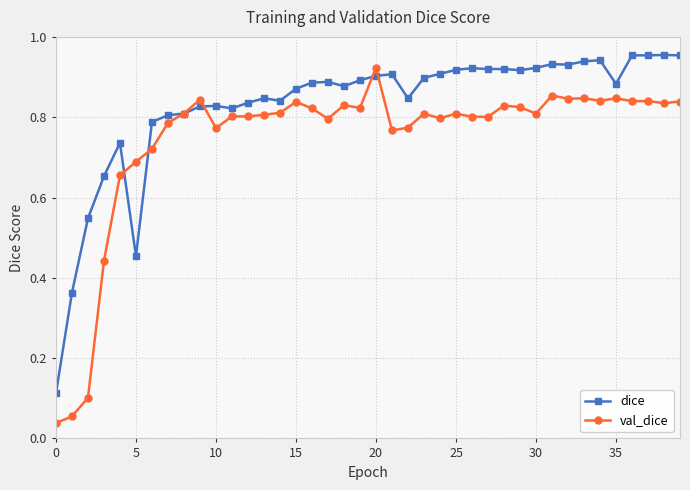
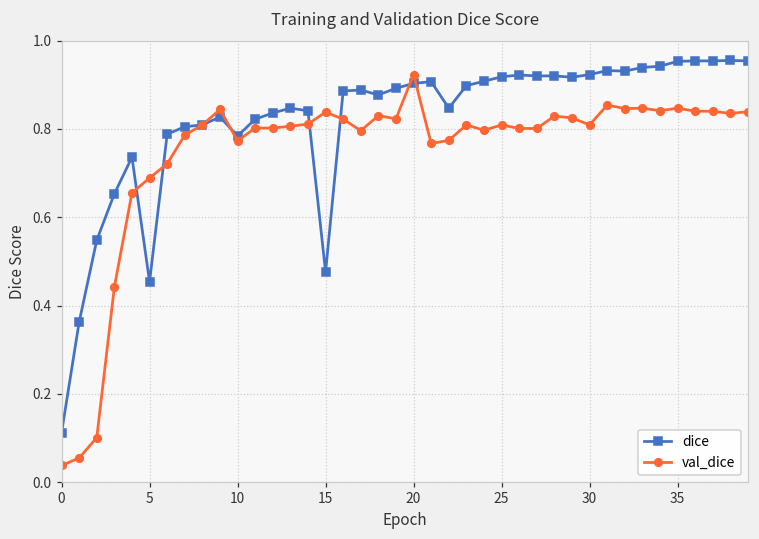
  {
    "dice": {
      "0": 0.11,
      "5": 0.45,
-     "10": 0.83,
-     "15": 0.87,
+     "10": 0.78,
+     "15": 0.48,
      "20": 0.90,
      "25": 0.92,
      "30": 0.92,
-     "35": 0.88
+     "35": 0.95
    },
    "val_dice": {
      "0": 0.04,
      "5": 0.69,
      "10": 0.77,
      "15": 0.84,
      "20": 0.92,
      "25": 0.81,
      "30": 0.81,
      "35": 0.85
    }
  }
